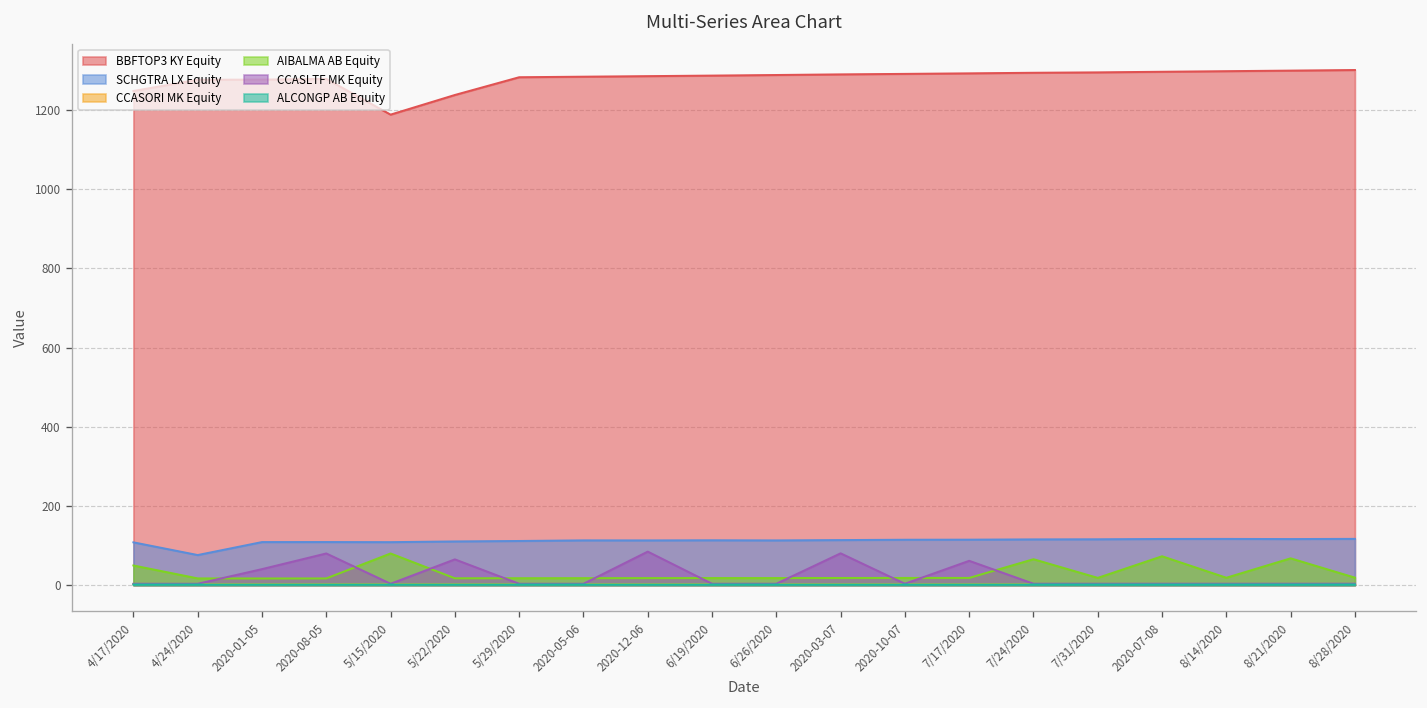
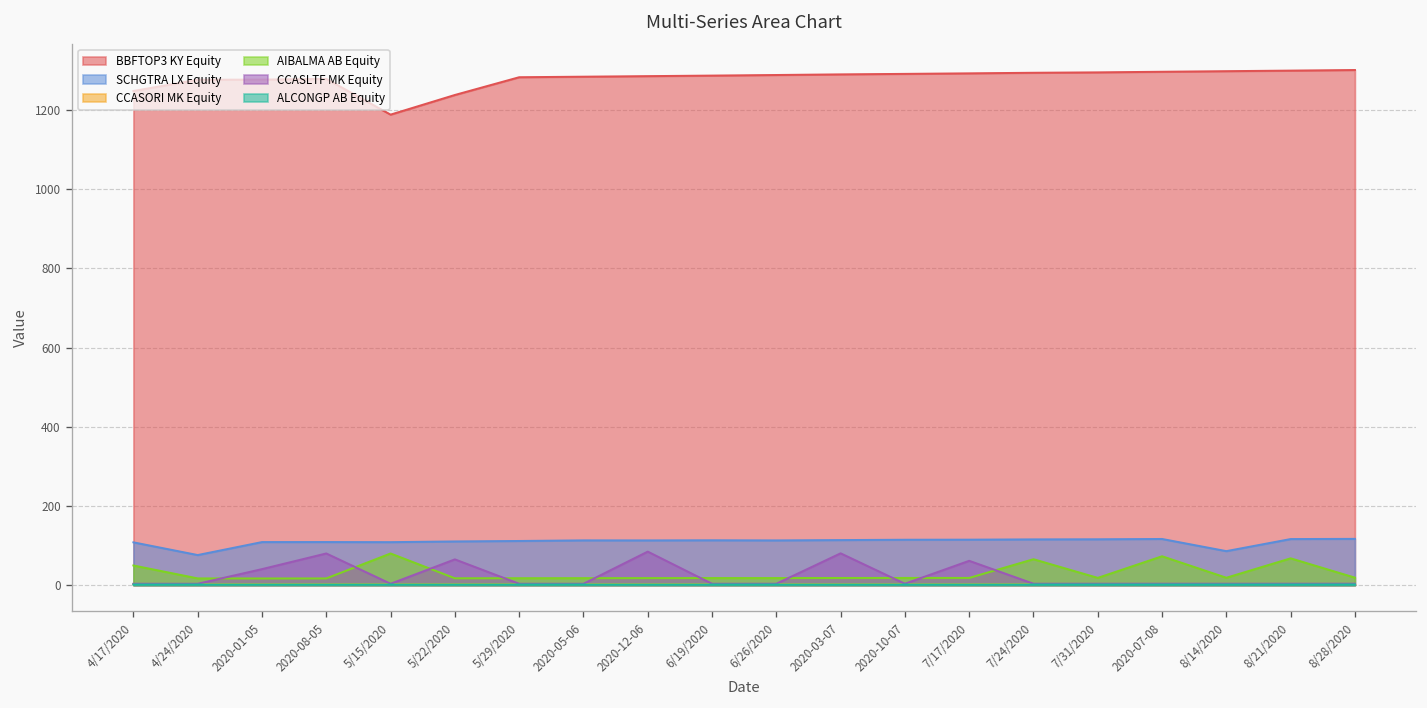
  {
    "BBFTOP3 KY Equity": {
      "5/15/2020": 1190,
      "5/22/2020": 1240,
      "5/29/2020": 1280,
      "2020-05-06": 1280,
      "2020-12-06": 1290,
      "6/19/2020": 1290,
      "6/26/2020": 1290,
      "2020-03-07": 1290,
      "2020-10-07": 1290,
      "7/17/2020": 1290,
      "7/24/2020": 1290,
      "7/31/2020": 1300,
      "2020-07-08": 1300,
      "8/14/2020": 1300,
      "8/21/2020": 1300,
      "8/28/2020": 1300
    },
    "SCHGTRA LX Equity": {
      "4/17/2020": 110,
      "4/24/2020": 80,
      "2020-01-05": 110,
      "2020-08-05": 110,
      "5/15/2020": 110,
      "5/22/2020": 110,
      "5/29/2020": 110,
      "2020-05-06": 110,
      "2020-12-06": 110,
      "6/19/2020": 110,
      "6/26/2020": 110,
      "2020-03-07": 110,
      "2020-10-07": 110,
      "7/17/2020": 110,
      "7/24/2020": 120,
      "7/31/2020": 120,
      "2020-07-08": 120,
-     "8/14/2020": 120,
+     "8/14/2020": 90,
      "8/21/2020": 120,
      "8/28/2020": 120
    },
    "ALCONGP AB Equity": {
      "2020-01-05": 0,
      "2020-08-05": 0,
      "5/22/2020": 0,
      "2020-12-06": 0,
      "2020-03-07": 0,
      "7/17/2020": 0
    },
    "AIBALMA AB Equity": {
      "4/17/2020": 50,
      "4/24/2020": 20,
      "2020-01-05": 20,
      "2020-08-05": 20,
      "5/15/2020": 80,
      "5/22/2020": 20,
      "5/29/2020": 20,
      "2020-05-06": 20,
      "2020-12-06": 20,
      "6/19/2020": 20,
      "6/26/2020": 20,
      "2020-03-07": 20,
      "2020-10-07": 20,
      "7/17/2020": 20,
      "7/24/2020": 70,
      "7/31/2020": 20,
      "2020-07-08": 70,
      "8/14/2020": 20,
      "8/21/2020": 70,
      "8/28/2020": 20
    },
    "CCASLTF MK Equity": {
      "2020-01-05": 40,
      "2020-08-05": 80,
      "5/22/2020": 60,
      "2020-12-06": 80,
      "2020-03-07": 80,
      "7/17/2020": 60
    }
  }
